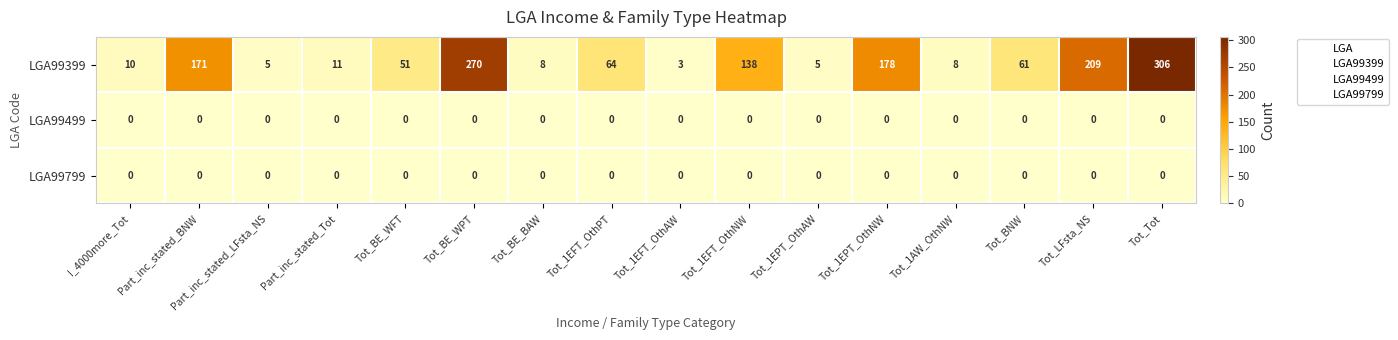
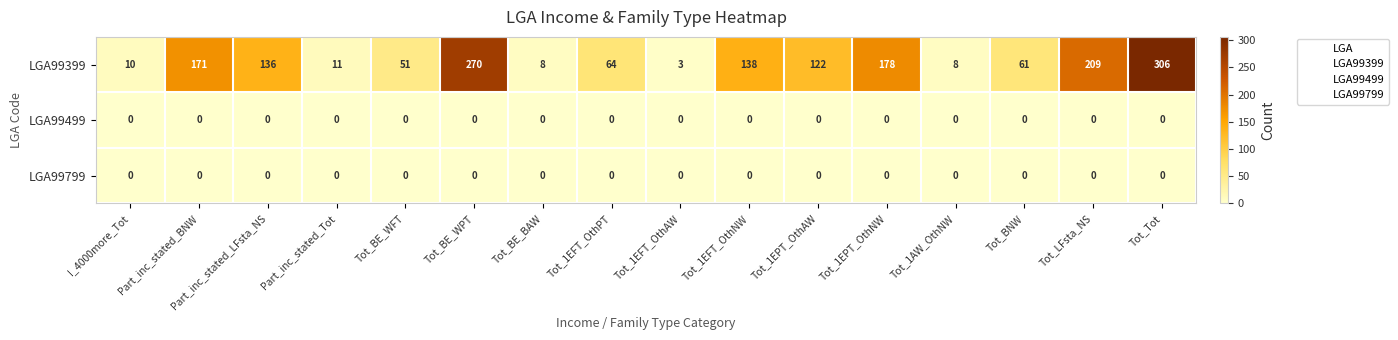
  {
    "LGA99399": {
      "I_4000more_Tot": 10,
      "Part_inc_stated_BNW": 171,
-     "Part_inc_stated_LFsta_NS": 5,
+     "Part_inc_stated_LFsta_NS": 136,
      "Part_inc_stated_Tot": 11,
      "Tot_BE_WFT": 51,
      "Tot_BE_WPT": 270,
      "Tot_BE_BAW": 8,
      "Tot_1EFT_OthPT": 64,
      "Tot_1EFT_OthAW": 3,
      "Tot_1EFT_OthNW": 138,
-     "Tot_1EPT_OthAW": 5,
+     "Tot_1EPT_OthAW": 122,
      "Tot_1EPT_OthNW": 178,
      "Tot_1AW_OthNW": 8,
      "Tot_BNW": 61,
      "Tot_LFsta_NS": 209,
      "Tot_Tot": 306
    },
    "LGA99499": {
      "I_4000more_Tot": 0,
      "Part_inc_stated_BNW": 0,
      "Part_inc_stated_LFsta_NS": 0,
      "Part_inc_stated_Tot": 0,
      "Tot_BE_WFT": 0,
      "Tot_BE_WPT": 0,
      "Tot_BE_BAW": 0,
      "Tot_1EFT_OthPT": 0,
      "Tot_1EFT_OthAW": 0,
      "Tot_1EFT_OthNW": 0,
      "Tot_1EPT_OthAW": 0,
      "Tot_1EPT_OthNW": 0,
      "Tot_1AW_OthNW": 0,
      "Tot_BNW": 0,
      "Tot_LFsta_NS": 0,
      "Tot_Tot": 0
    },
    "LGA99799": {
      "I_4000more_Tot": 0,
      "Part_inc_stated_BNW": 0,
      "Part_inc_stated_LFsta_NS": 0,
      "Part_inc_stated_Tot": 0,
      "Tot_BE_WFT": 0,
      "Tot_BE_WPT": 0,
      "Tot_BE_BAW": 0,
      "Tot_1EFT_OthPT": 0,
      "Tot_1EFT_OthAW": 0,
      "Tot_1EFT_OthNW": 0,
      "Tot_1EPT_OthAW": 0,
      "Tot_1EPT_OthNW": 0,
      "Tot_1AW_OthNW": 0,
      "Tot_BNW": 0,
      "Tot_LFsta_NS": 0,
      "Tot_Tot": 0
    }
  }
